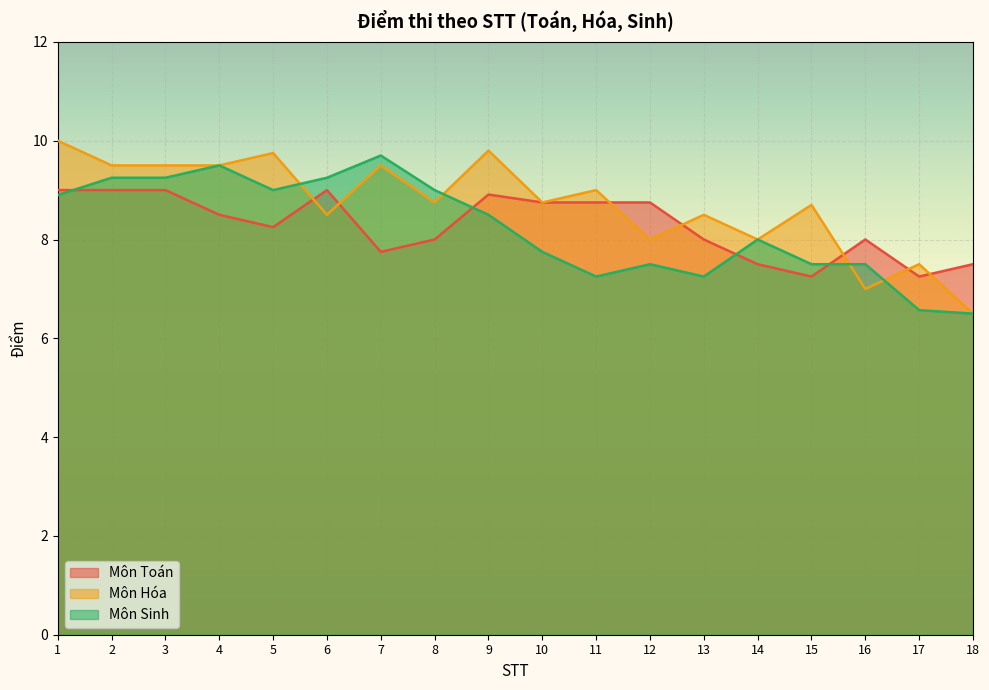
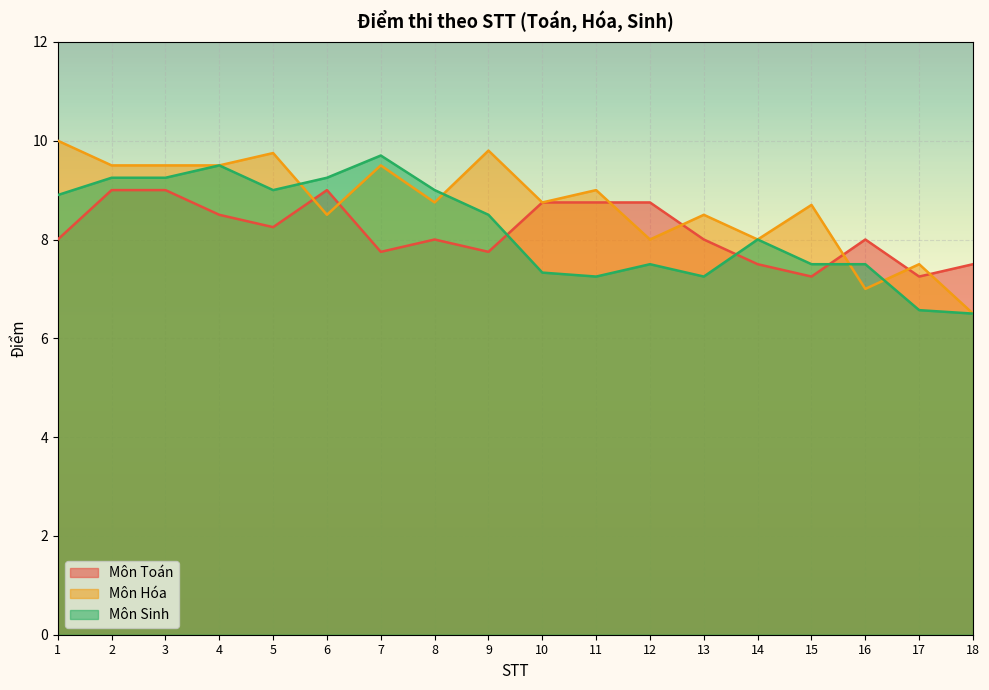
  {
    "Môn Toán": {
-     "1": 9,
+     "1": 8,
      "2": 9.0,
      "3": 9.0,
      "4": 8.5,
      "5": 8.3,
      "6": 9.0,
      "7": 7.8,
      "8": 8.0,
-     "9": 8.9,
+     "9": 7.8,
      "11": 8.8,
      "12": 8.8,
      "13": 8.0,
      "14": 7.5,
      "15": 7.3,
      "16": 8.0,
      "17": 7.3,
      "18": 7.5
    },
    "Môn Hóa": {
      "1": 10.0,
      "2": 9.5,
      "3": 9.5,
      "5": 9.8,
      "6": 8.5,
      "7": 9.5,
      "8": 8.8,
      "9": 9.8,
      "11": 9.0,
      "12": 8.0,
      "13": 8.5,
      "15": 8.7,
      "16": 7.0,
      "17": 7.5
    },
    "Môn Sinh": {
      "1": 8.9,
      "2": 9.3,
      "3": 9.3,
      "5": 9.0,
      "6": 9.3,
      "7": 9.7,
      "8": 9.0,
      "9": 8.5,
-     "10": 7.8,
+     "10": 7.3,
      "11": 7.3,
      "12": 7.5,
      "13": 7.3,
      "15": 7.5,
      "16": 7.5,
      "17": 6.6
    }
  }
